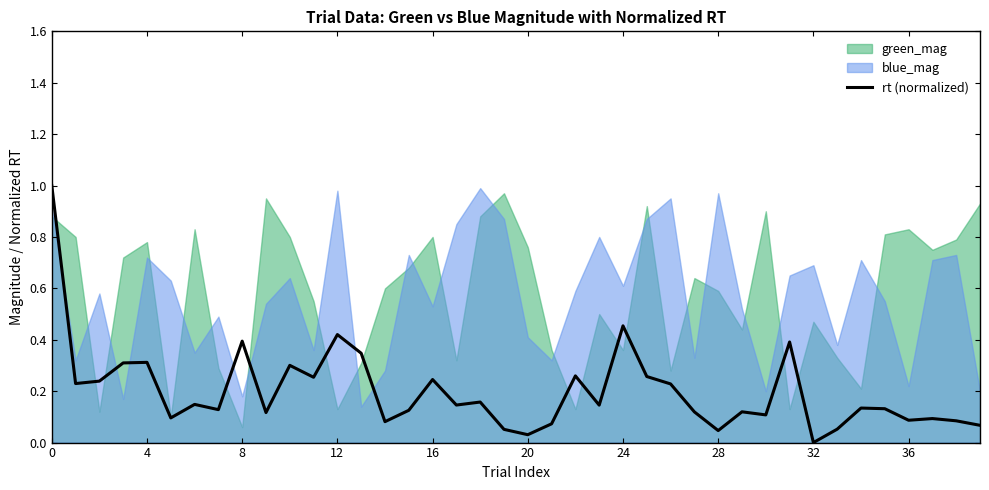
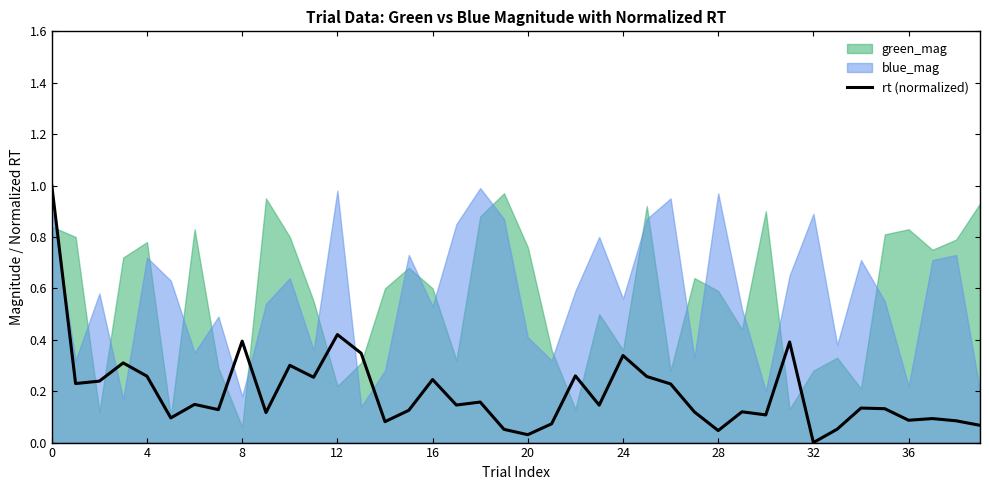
  {
    "green_mag": {
-     "0": 0.88,
+     "0": 0.84,
      "4": 0.78,
      "8": 0.06,
-     "12": 0.13,
-     "16": 0.8,
+     "12": 0.22,
+     "16": 0.6,
      "20": 0.76,
      "24": 0.36,
      "28": 0.59,
-     "32": 0.47,
+     "32": 0.28,
      "36": 0.83
    },
    "rt (normalized)": {
      "0": 1.00,
-     "4": 0.31,
+     "4": 0.26,
      "8": 0.39,
      "12": 0.42,
      "16": 0.25,
      "20": 0.03,
-     "24": 0.45,
+     "24": 0.34,
      "28": 0.05,
      "32": 0.00,
      "36": 0.09
    },
    "blue_mag": {
      "0": 0.91,
      "4": 0.72,
      "8": 0.18,
      "12": 0.98,
      "16": 0.53,
      "20": 0.41,
-     "24": 0.61,
+     "24": 0.56,
      "28": 0.97,
-     "32": 0.69,
+     "32": 0.89,
      "36": 0.22
    }
  }
